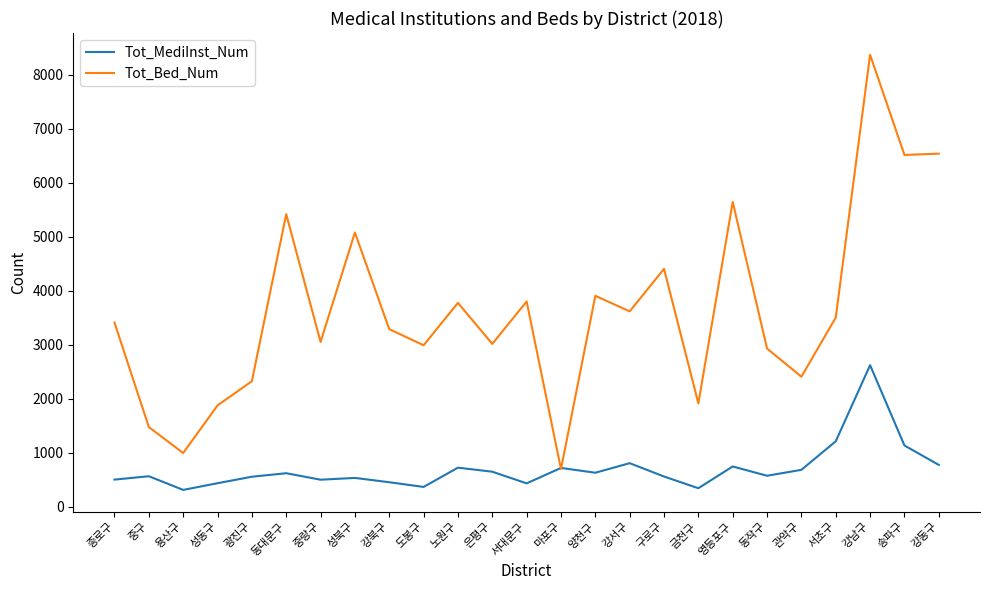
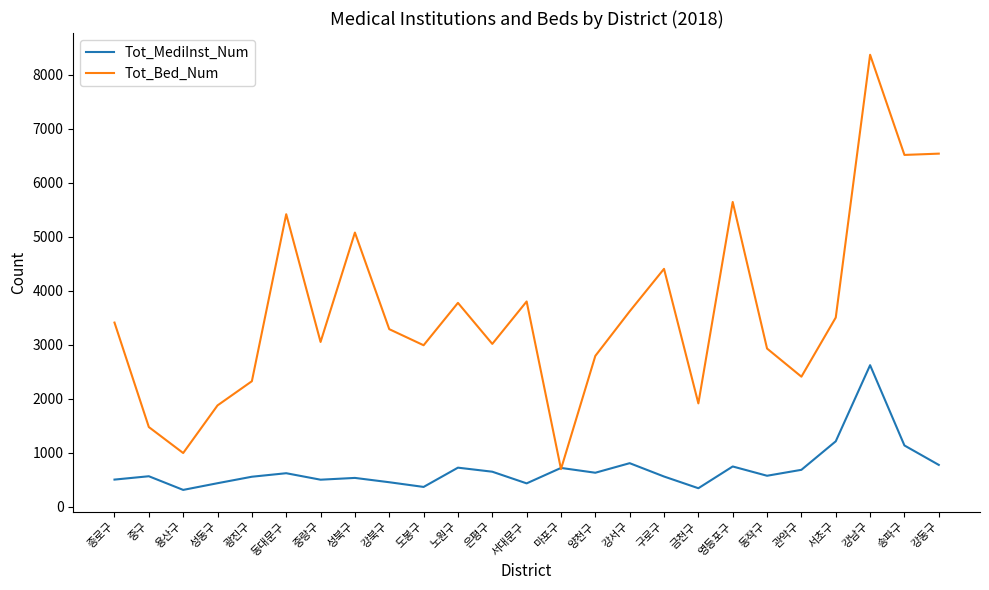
  {
    "Tot_MediInst_Num": {
      "종로구": 500,
      "중구": 600,
      "용산구": 300,
      "성동구": 400,
      "광진구": 600,
      "동대문구": 600,
      "중랑구": 500,
      "성북구": 500,
      "강북구": 500,
      "도봉구": 400,
      "노원구": 700,
      "은평구": 600,
      "서대문구": 400,
      "양천구": 600,
      "강서구": 800,
      "구로구": 600,
      "금천구": 300,
      "영등포구": 700,
      "동작구": 600,
      "관악구": 700,
      "서초구": 1200,
      "강남구": 2600,
      "송파구": 1100,
      "강동구": 800
    },
    "Tot_Bed_Num": {
      "종로구": 3400,
      "중구": 1500,
      "용산구": 1000,
      "성동구": 1900,
      "광진구": 2300,
      "동대문구": 5400,
      "중랑구": 3000,
      "성북구": 5100,
      "강북구": 3300,
      "도봉구": 3000,
      "노원구": 3800,
      "은평구": 3000,
      "서대문구": 3800,
-     "양천구": 3900,
+     "양천구": 2800,
      "강서구": 3600,
      "구로구": 4400,
      "금천구": 1900,
      "영등포구": 5600,
      "동작구": 2900,
      "관악구": 2400,
      "서초구": 3500,
      "강남구": 8400,
      "송파구": 6500,
      "강동구": 6500
    }
  }
